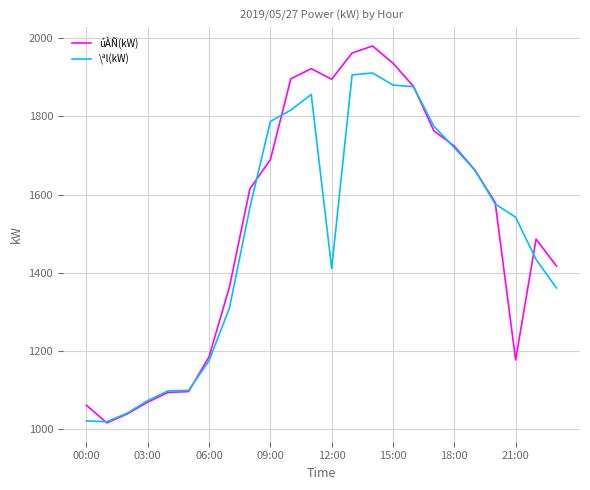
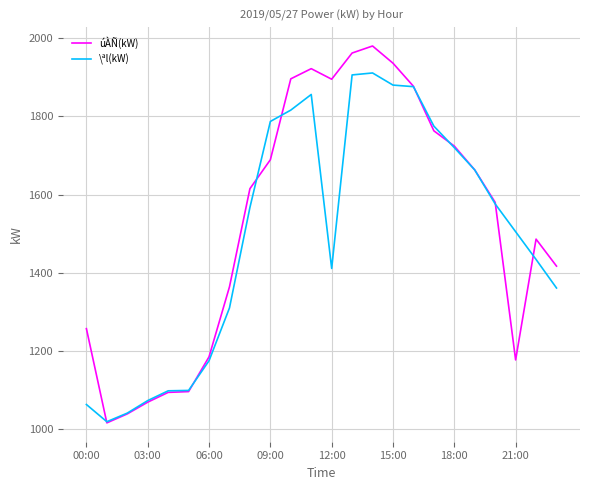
  {
    "úÀÑ(kW)": {
-     "00:00": 1060,
+     "00:00": 1260,
      "06:00": 1190,
      "09:00": 1690,
      "12:00": 1900,
      "15:00": 1940,
      "21:00": 1180
    },
    "\\ªl(kW)": {
-     "00:00": 1020,
+     "00:00": 1060,
      "06:00": 1180,
      "09:00": 1790,
      "12:00": 1410,
      "15:00": 1880,
-     "21:00": 1540
+     "21:00": 1510
    }
  }
